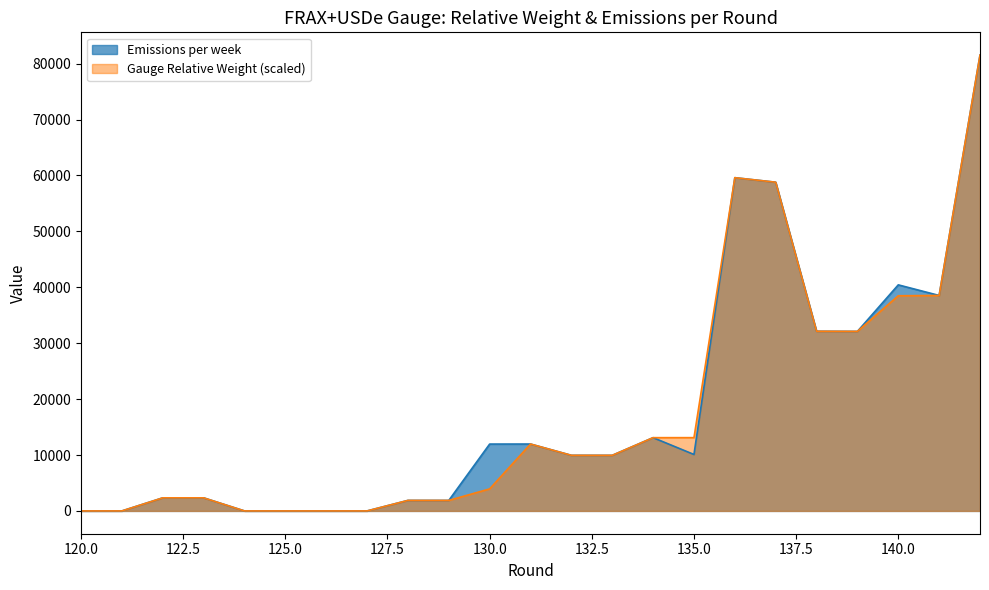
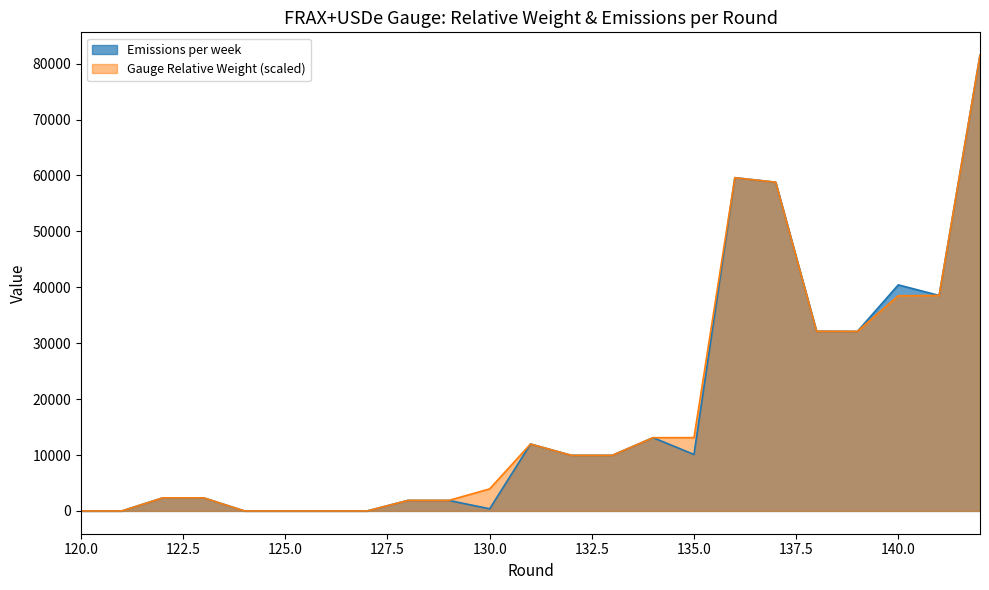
  {
    "Emissions per week": {
-     "130.0": 12000,
+     "130.0": 0,
      "135.0": 10000,
      "140.0": 40000
    },
    "Gauge Relative Weight (scaled)": {
      "130.0": 4000,
      "135.0": 13000,
      "140.0": 38000
    }
  }
